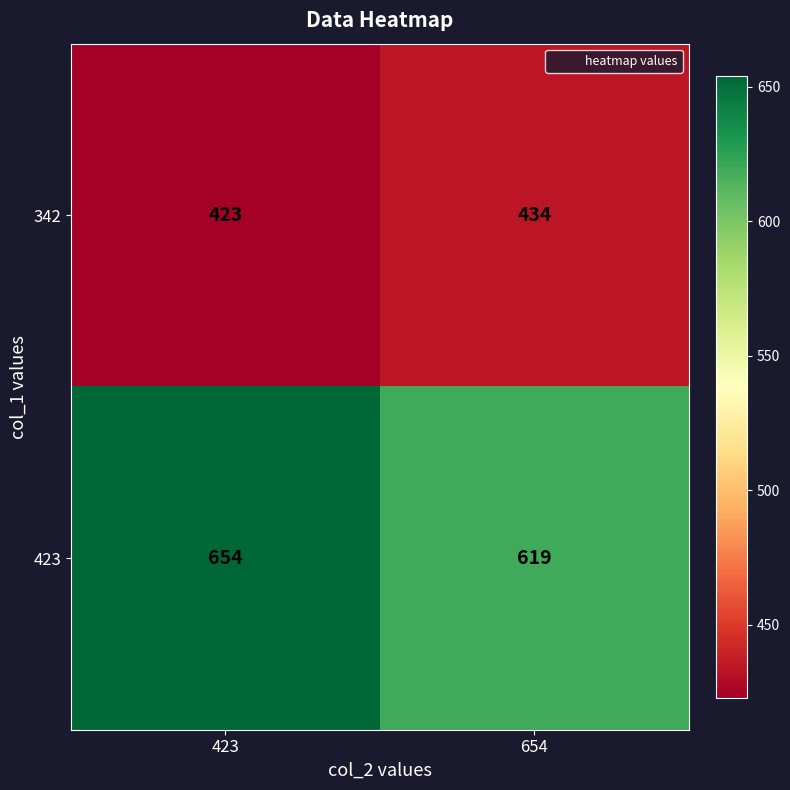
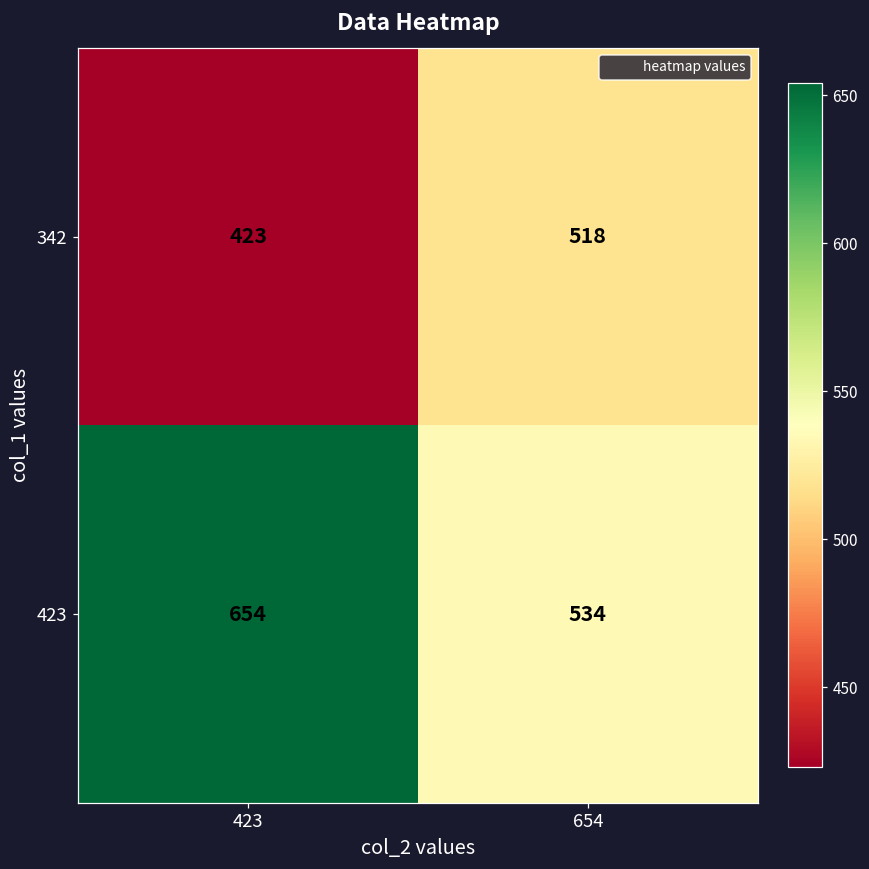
  {
    "342": {
      "423": 423,
-     "654": 434
+     "654": 518
    },
    "423": {
      "423": 654,
-     "654": 619
+     "654": 534
    }
  }
